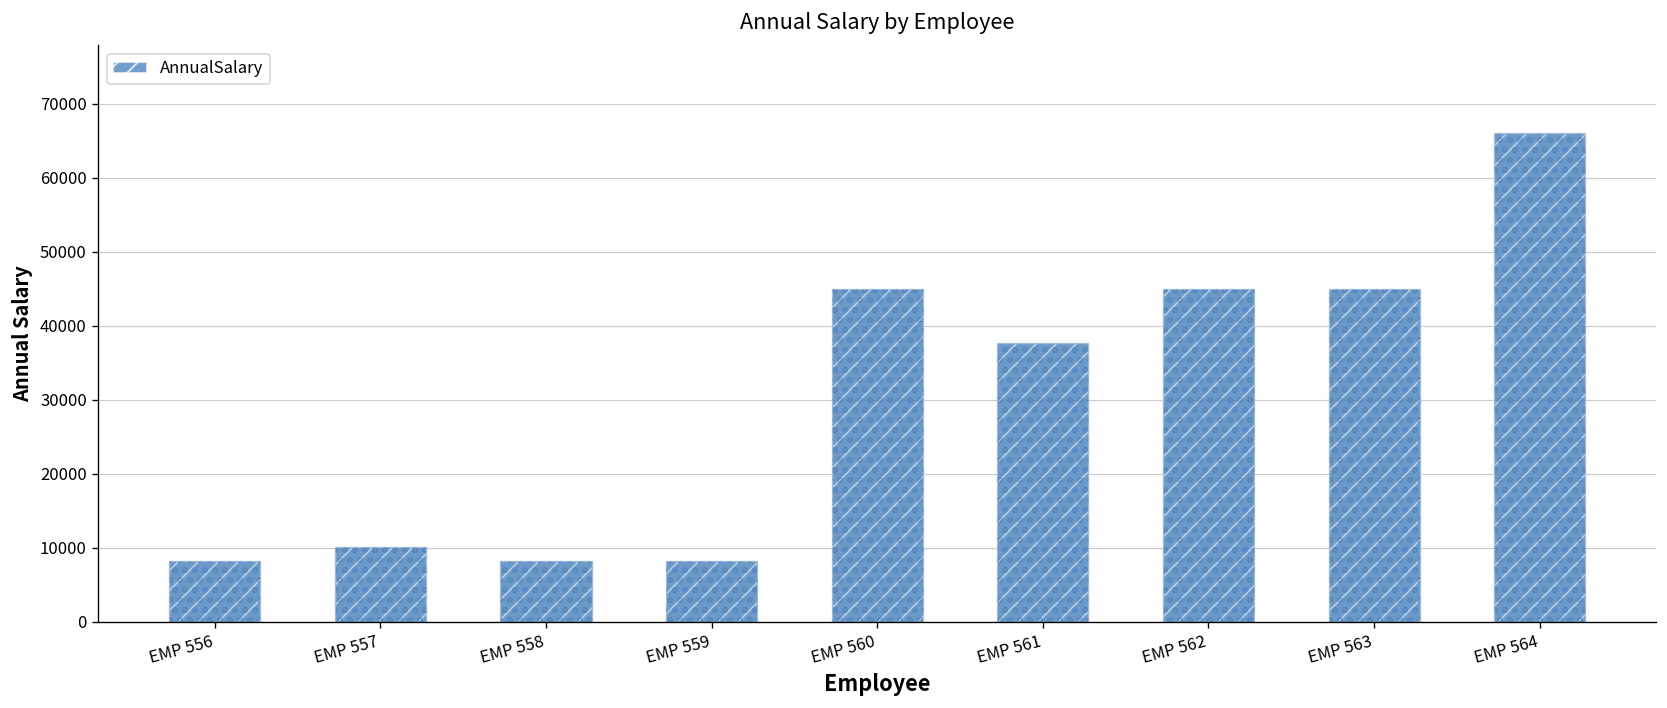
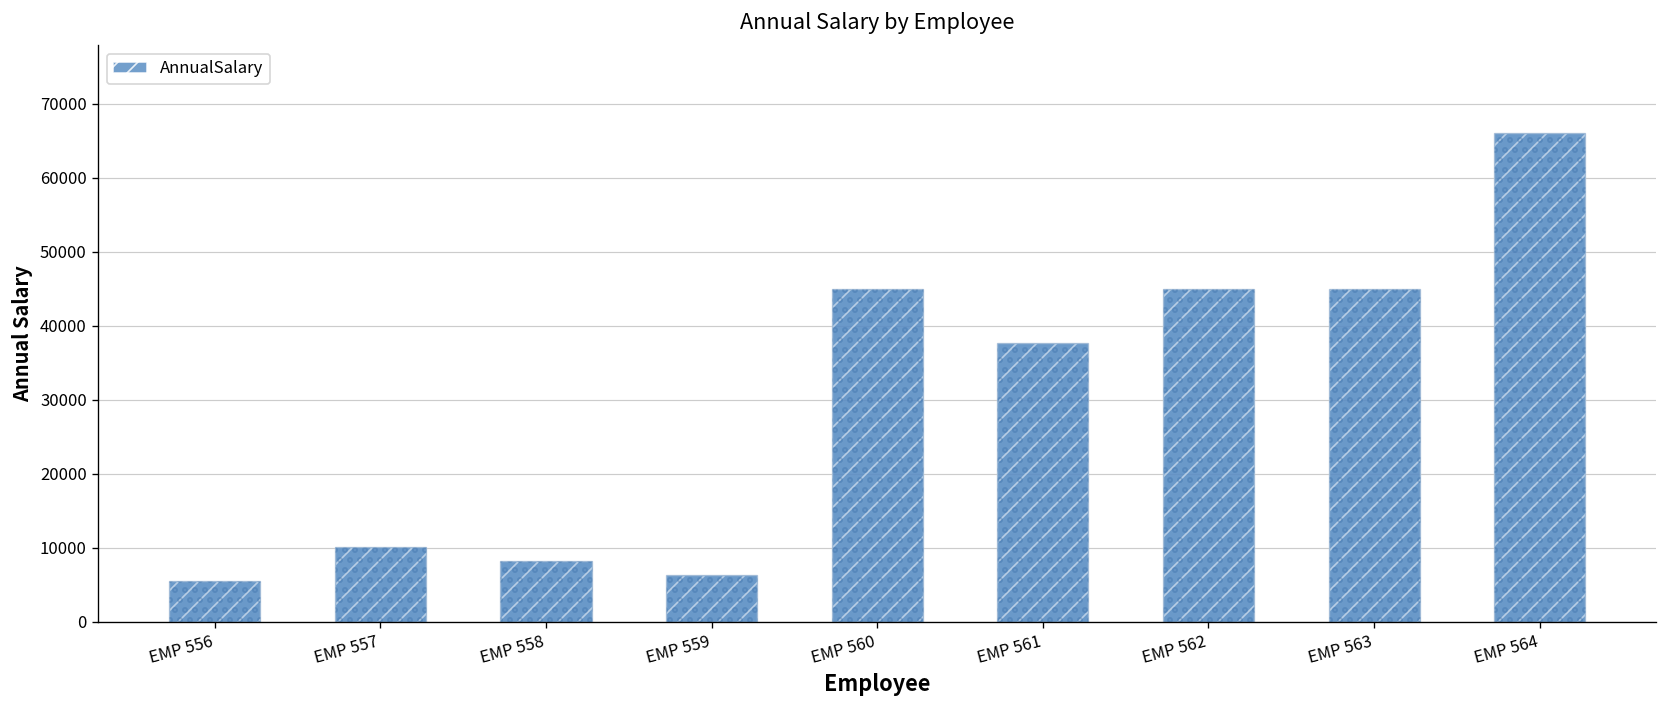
  {
-   "EMP 556": 8000,
+   "EMP 556": 5000,
    "EMP 557": 10000,
    "EMP 558": 8000,
-   "EMP 559": 8000,
+   "EMP 559": 6000,
    "EMP 560": 45000,
    "EMP 561": 38000,
    "EMP 562": 45000,
    "EMP 563": 45000,
    "EMP 564": 66000
  }
